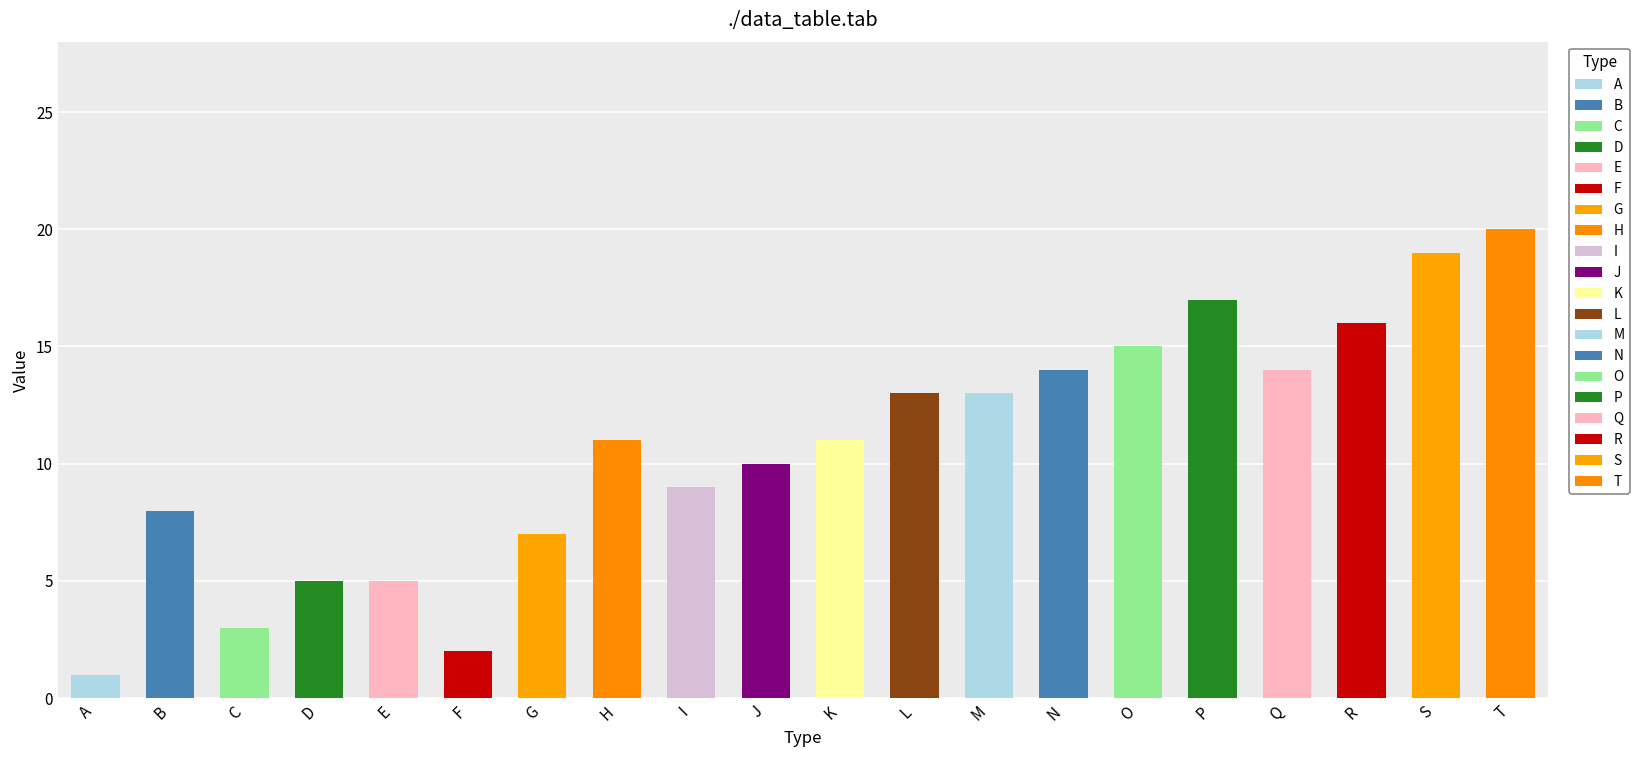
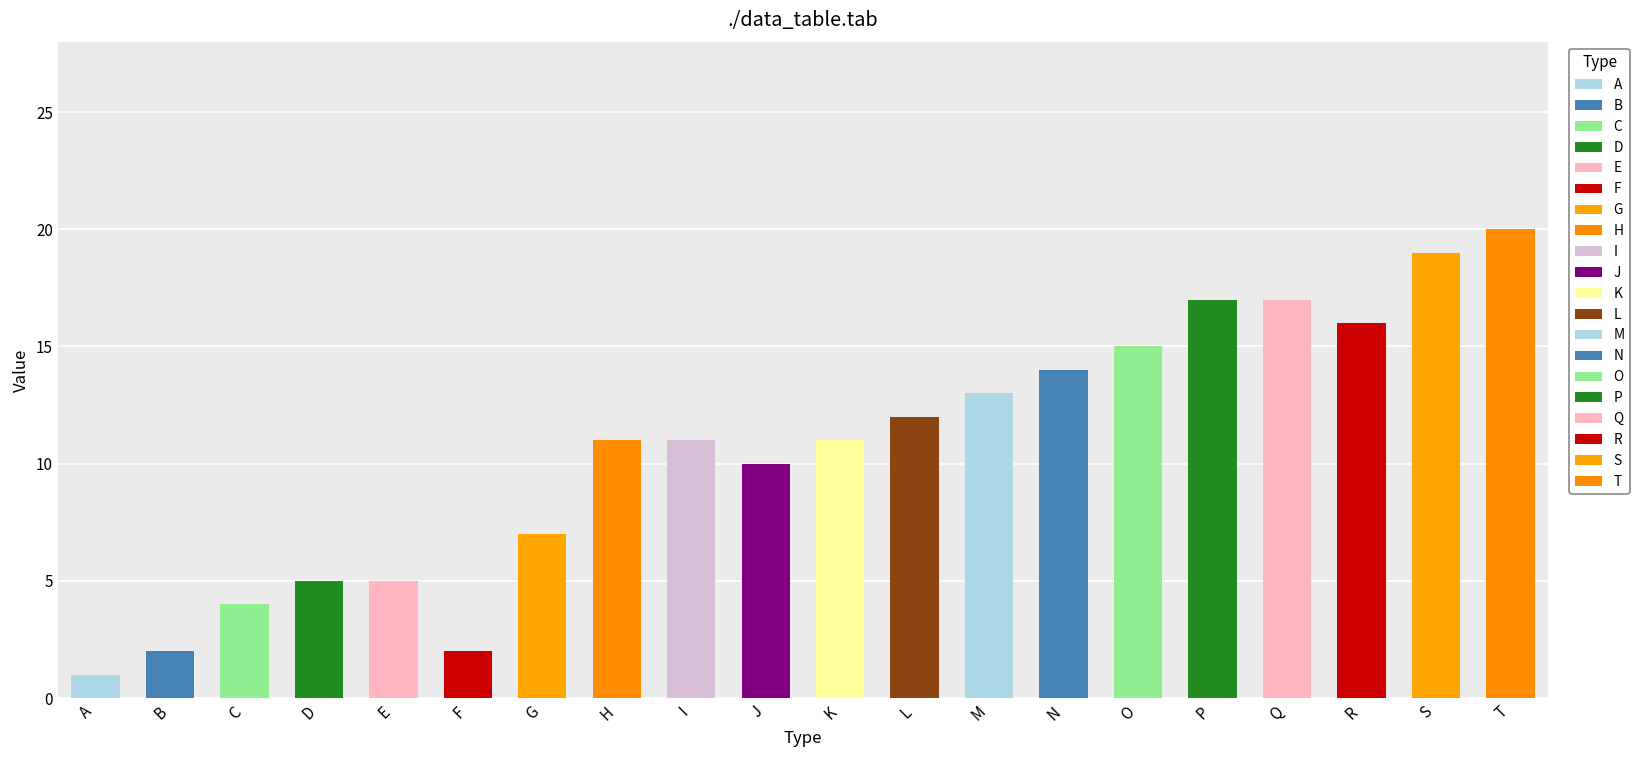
  {
    "A": 1,
-   "B": 8,
-   "C": 3,
+   "B": 2,
+   "C": 4,
    "D": 5,
    "E": 5,
    "F": 2,
    "G": 7,
    "H": 11,
-   "I": 9,
+   "I": 11,
    "J": 10,
    "K": 11,
-   "L": 13,
+   "L": 12,
    "M": 13,
    "N": 14,
    "O": 15,
    "P": 17,
-   "Q": 14,
+   "Q": 17,
    "R": 16,
    "S": 19,
    "T": 20
  }
